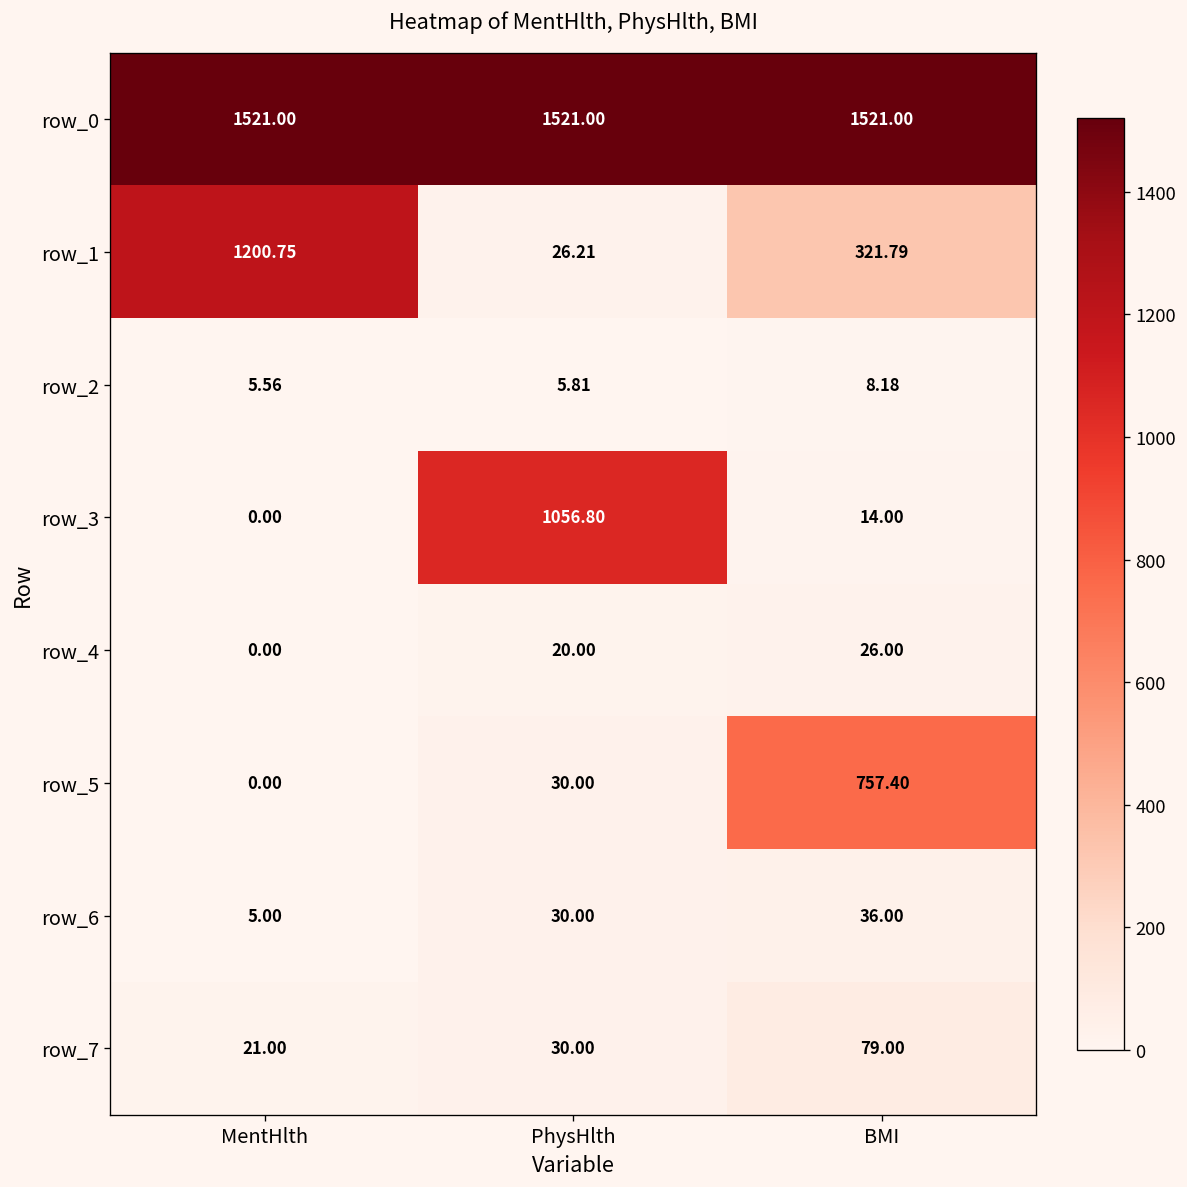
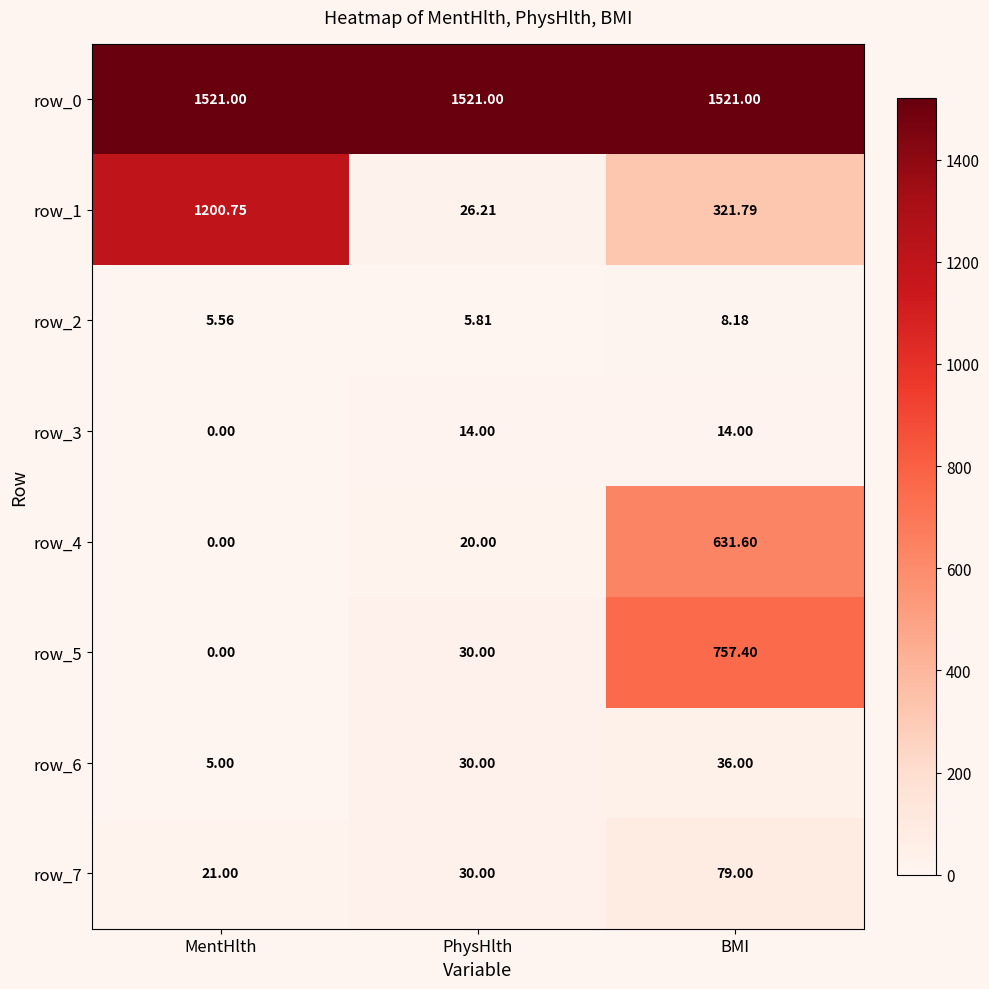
  {
    "row_0": {
      "MentHlth": 1521.00,
      "PhysHlth": 1521.00,
      "BMI": 1521.00
    },
    "row_1": {
      "MentHlth": 1200.75,
      "PhysHlth": 26.21,
      "BMI": 321.79
    },
    "row_2": {
      "MentHlth": 5.56,
      "PhysHlth": 5.81,
      "BMI": 8.18
    },
    "row_3": {
      "MentHlth": 0.00,
-     "PhysHlth": 1056.80,
+     "PhysHlth": 14.00,
      "BMI": 14.00
    },
    "row_4": {
      "MentHlth": 0.00,
      "PhysHlth": 20.00,
-     "BMI": 26.00
+     "BMI": 631.60
    },
    "row_5": {
      "MentHlth": 0.00,
      "PhysHlth": 30.00,
      "BMI": 757.40
    },
    "row_6": {
      "MentHlth": 5.00,
      "PhysHlth": 30.00,
      "BMI": 36.00
    },
    "row_7": {
      "MentHlth": 21.00,
      "PhysHlth": 30.00,
      "BMI": 79.00
    }
  }
